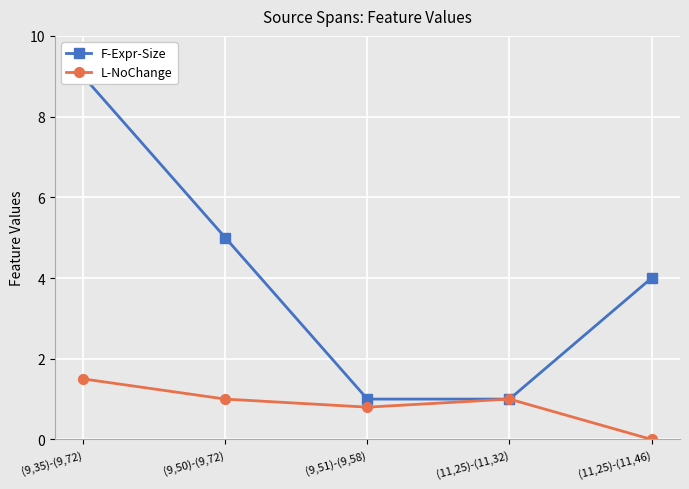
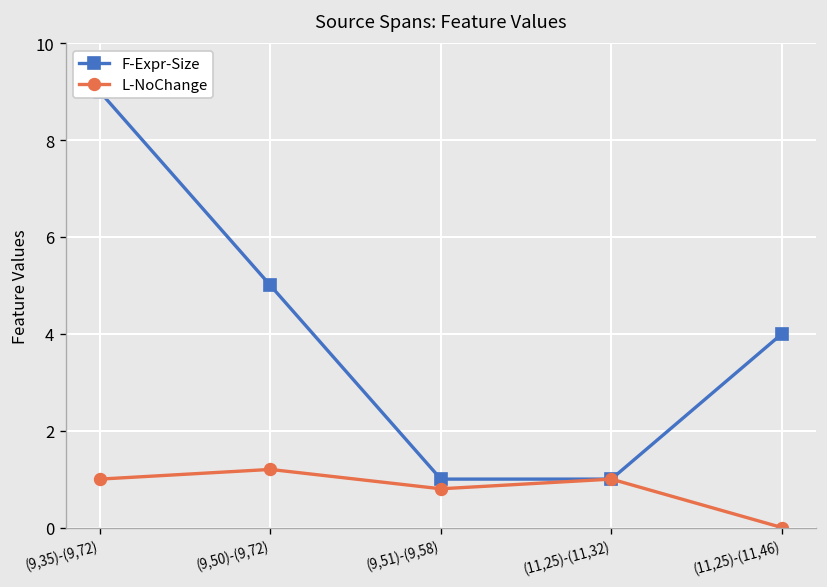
  {
    "F-Expr-Size": {
      "(9,50)-(9,72)": 5.0,
      "(9,51)-(9,58)": 1.0,
      "(11,25)-(11,46)": 4.0
    },
    "L-NoChange": {
-     "(9,35)-(9,72)": 1.5,
-     "(9,50)-(9,72)": 1.0,
+     "(9,35)-(9,72)": 1.0,
+     "(9,50)-(9,72)": 1.2,
      "(9,51)-(9,58)": 0.8,
      "(11,25)-(11,46)": 0.0
    }
  }
